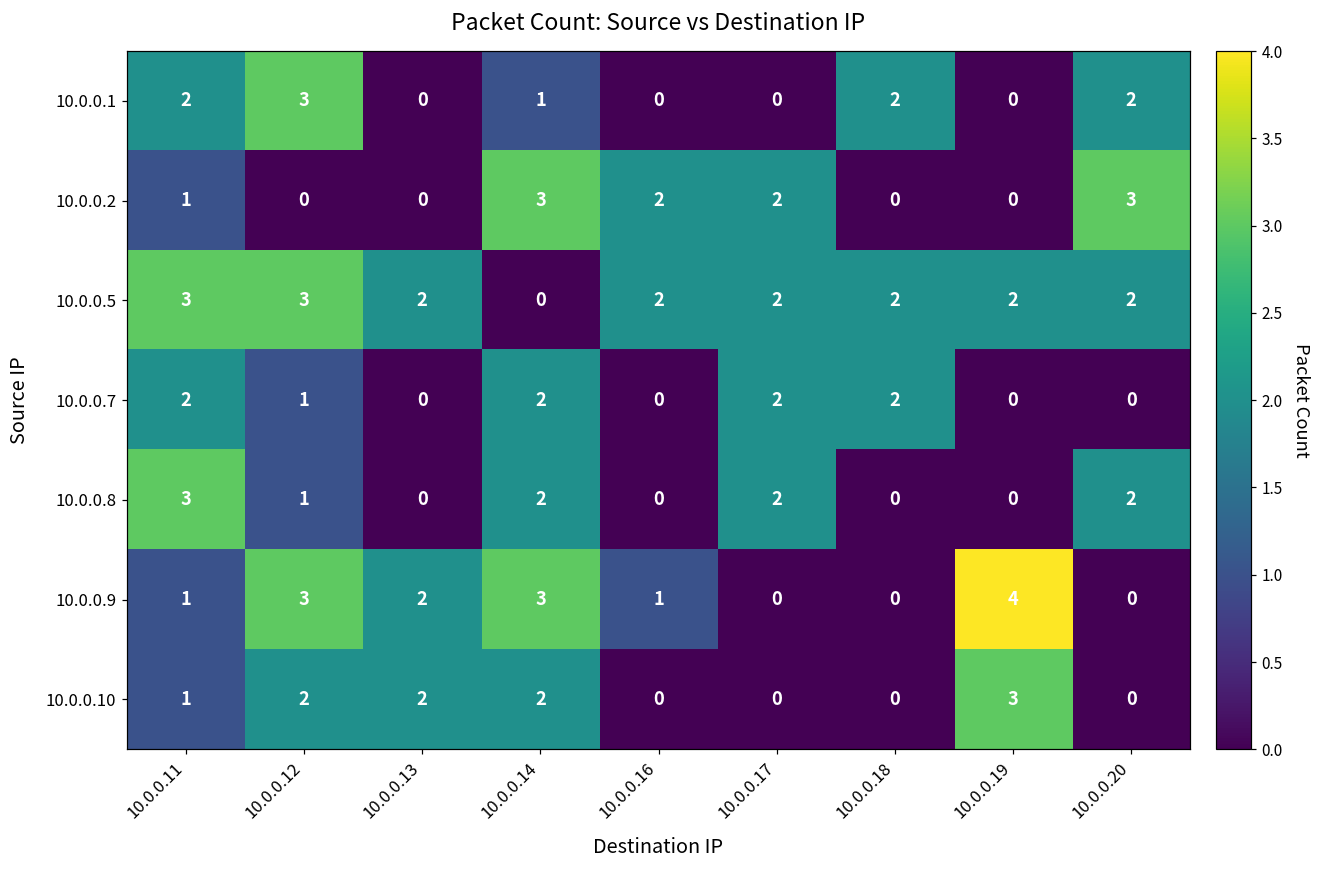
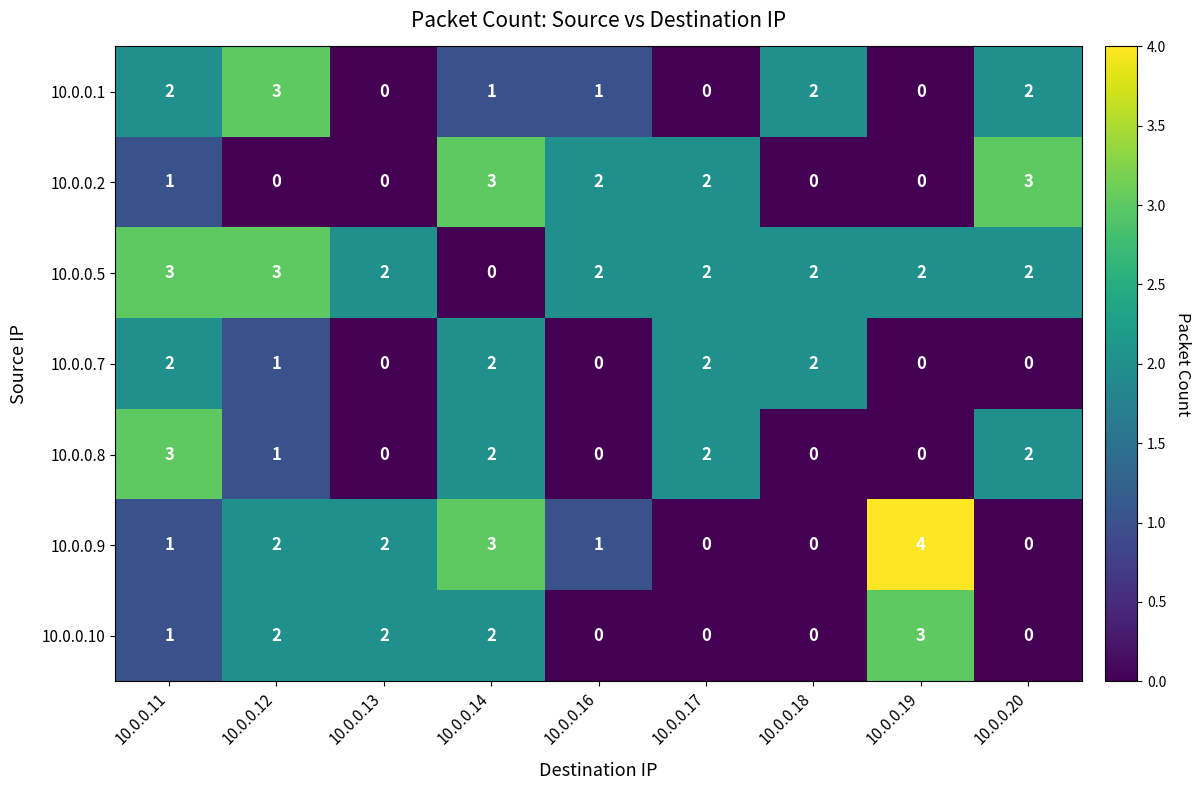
  {
    "10.0.0.1": {
      "10.0.0.11": 2,
      "10.0.0.12": 3,
      "10.0.0.13": 0,
      "10.0.0.14": 1,
-     "10.0.0.16": 0,
+     "10.0.0.16": 1,
      "10.0.0.17": 0,
      "10.0.0.18": 2,
      "10.0.0.19": 0,
      "10.0.0.20": 2
    },
    "10.0.0.2": {
      "10.0.0.11": 1,
      "10.0.0.12": 0,
      "10.0.0.13": 0,
      "10.0.0.14": 3,
      "10.0.0.16": 2,
      "10.0.0.17": 2,
      "10.0.0.18": 0,
      "10.0.0.19": 0,
      "10.0.0.20": 3
    },
    "10.0.0.5": {
      "10.0.0.11": 3,
      "10.0.0.12": 3,
      "10.0.0.13": 2,
      "10.0.0.14": 0,
      "10.0.0.16": 2,
      "10.0.0.17": 2,
      "10.0.0.18": 2,
      "10.0.0.19": 2,
      "10.0.0.20": 2
    },
    "10.0.0.7": {
      "10.0.0.11": 2,
      "10.0.0.12": 1,
      "10.0.0.13": 0,
      "10.0.0.14": 2,
      "10.0.0.16": 0,
      "10.0.0.17": 2,
      "10.0.0.18": 2,
      "10.0.0.19": 0,
      "10.0.0.20": 0
    },
    "10.0.0.8": {
      "10.0.0.11": 3,
      "10.0.0.12": 1,
      "10.0.0.13": 0,
      "10.0.0.14": 2,
      "10.0.0.16": 0,
      "10.0.0.17": 2,
      "10.0.0.18": 0,
      "10.0.0.19": 0,
      "10.0.0.20": 2
    },
    "10.0.0.9": {
      "10.0.0.11": 1,
-     "10.0.0.12": 3,
+     "10.0.0.12": 2,
      "10.0.0.13": 2,
      "10.0.0.14": 3,
      "10.0.0.16": 1,
      "10.0.0.17": 0,
      "10.0.0.18": 0,
      "10.0.0.19": 4,
      "10.0.0.20": 0
    },
    "10.0.0.10": {
      "10.0.0.11": 1,
      "10.0.0.12": 2,
      "10.0.0.13": 2,
      "10.0.0.14": 2,
      "10.0.0.16": 0,
      "10.0.0.17": 0,
      "10.0.0.18": 0,
      "10.0.0.19": 3,
      "10.0.0.20": 0
    }
  }
